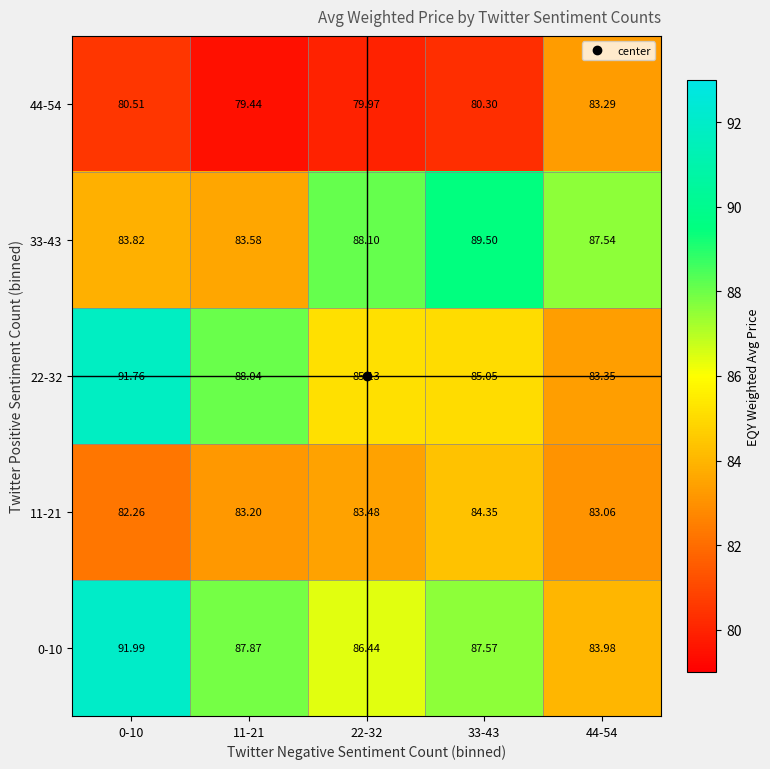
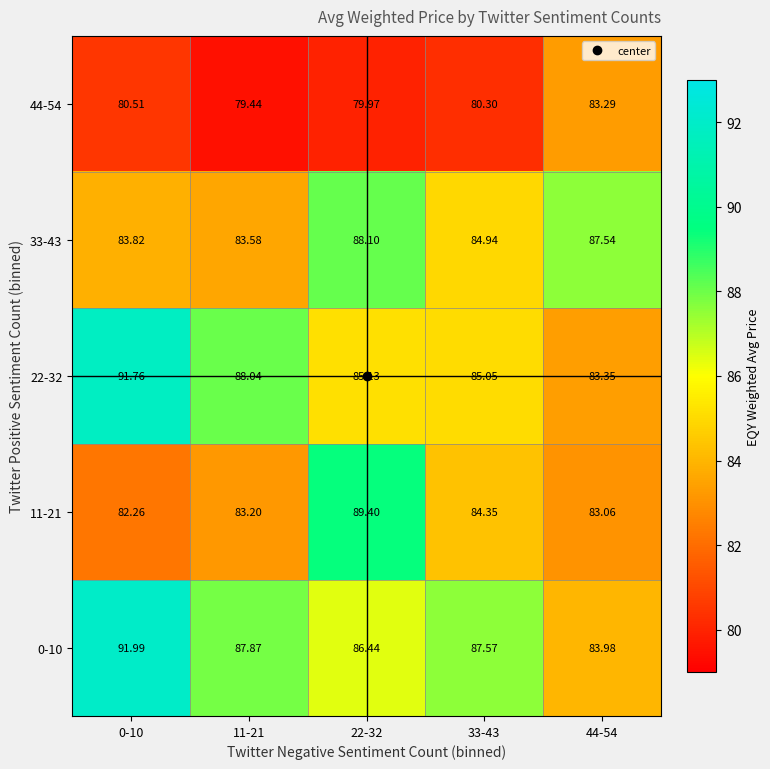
  {
    "44-54": {
      "0-10": 80.51,
      "11-21": 79.44,
      "22-32": 79.97,
      "33-43": 80.30,
      "44-54": 83.29
    },
    "33-43": {
      "0-10": 83.82,
      "11-21": 83.58,
      "22-32": 88.10,
-     "33-43": 89.50,
+     "33-43": 84.94,
      "44-54": 87.54
    },
    "22-32": {
      "0-10": 91.76,
      "11-21": 88.04,
      "33-43": 85.05,
      "44-54": 83.35
    },
    "11-21": {
      "0-10": 82.26,
      "11-21": 83.20,
-     "22-32": 83.48,
+     "22-32": 89.40,
      "33-43": 84.35,
      "44-54": 83.06
    },
    "0-10": {
      "0-10": 91.99,
      "11-21": 87.87,
      "22-32": 86.44,
      "33-43": 87.57,
      "44-54": 83.98
    }
  }
